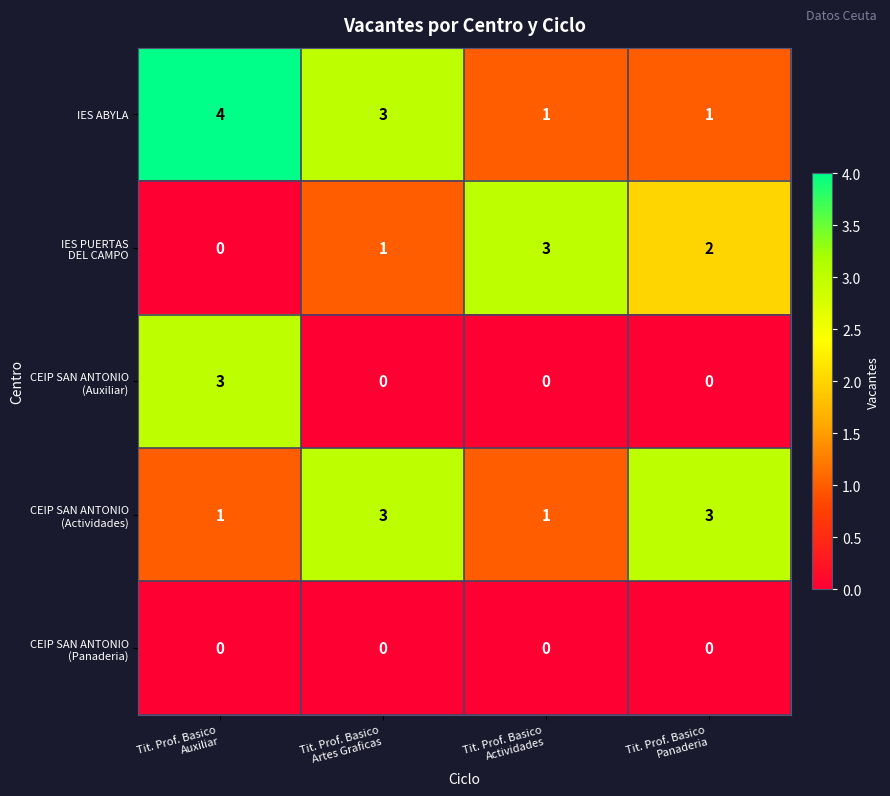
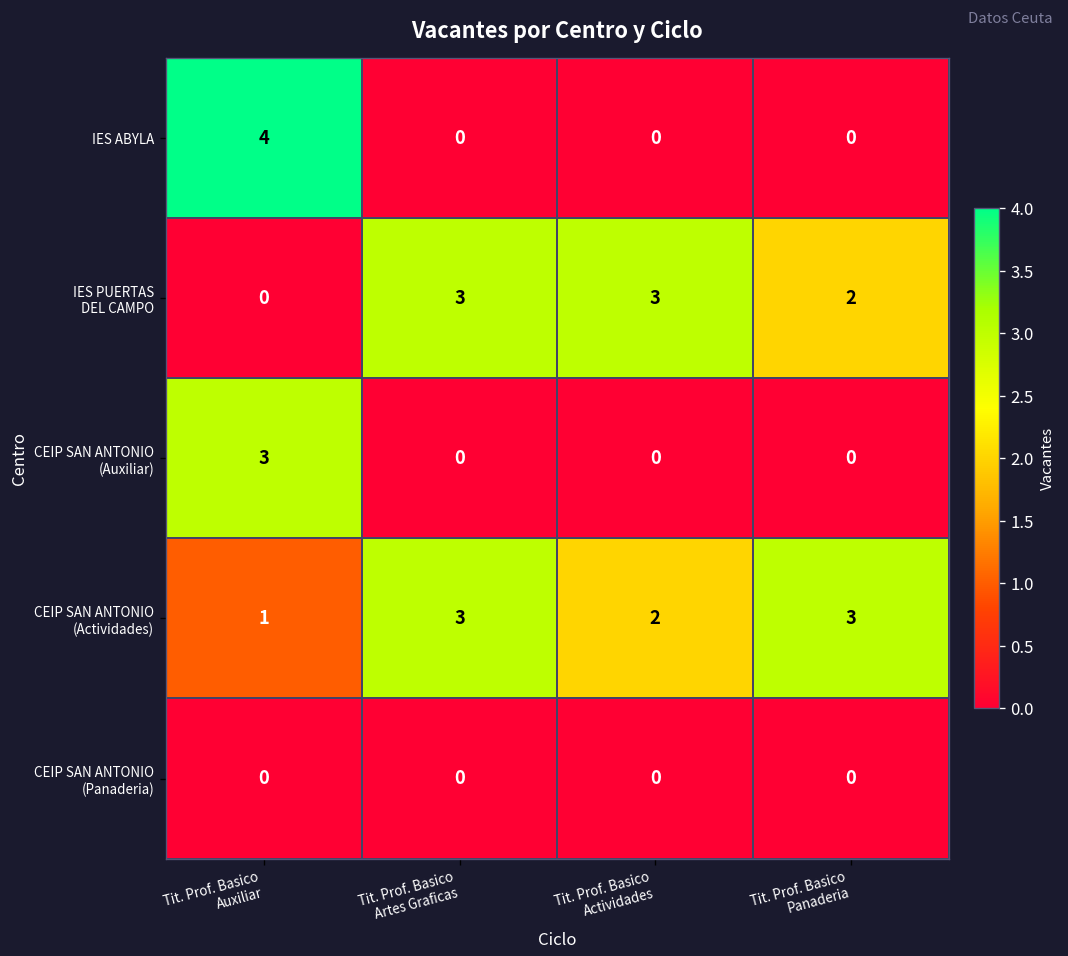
  {
    "IES ABYLA": {
      "Tit. Prof. Basico Auxiliar": 4,
-     "Tit. Prof. Basico Artes Graficas": 3,
-     "Tit. Prof. Basico Actividades": 1,
-     "Tit. Prof. Basico Panaderia": 1
+     "Tit. Prof. Basico Artes Graficas": 0,
+     "Tit. Prof. Basico Actividades": 0,
+     "Tit. Prof. Basico Panaderia": 0
    },
    "IES PUERTAS DEL CAMPO": {
      "Tit. Prof. Basico Auxiliar": 0,
-     "Tit. Prof. Basico Artes Graficas": 1,
+     "Tit. Prof. Basico Artes Graficas": 3,
      "Tit. Prof. Basico Actividades": 3,
      "Tit. Prof. Basico Panaderia": 2
    },
    "CEIP SAN ANTONIO (Auxiliar)": {
      "Tit. Prof. Basico Auxiliar": 3,
      "Tit. Prof. Basico Artes Graficas": 0,
      "Tit. Prof. Basico Actividades": 0,
      "Tit. Prof. Basico Panaderia": 0
    },
    "CEIP SAN ANTONIO (Actividades)": {
      "Tit. Prof. Basico Auxiliar": 1,
      "Tit. Prof. Basico Artes Graficas": 3,
-     "Tit. Prof. Basico Actividades": 1,
+     "Tit. Prof. Basico Actividades": 2,
      "Tit. Prof. Basico Panaderia": 3
    },
    "CEIP SAN ANTONIO (Panaderia)": {
      "Tit. Prof. Basico Auxiliar": 0,
      "Tit. Prof. Basico Artes Graficas": 0,
      "Tit. Prof. Basico Actividades": 0,
      "Tit. Prof. Basico Panaderia": 0
    }
  }
